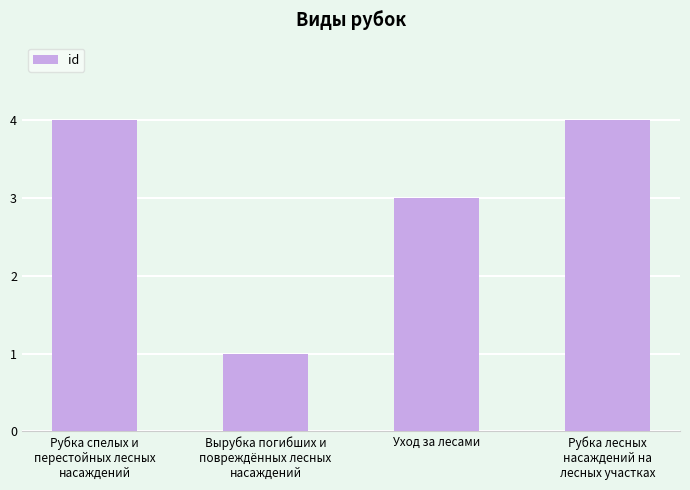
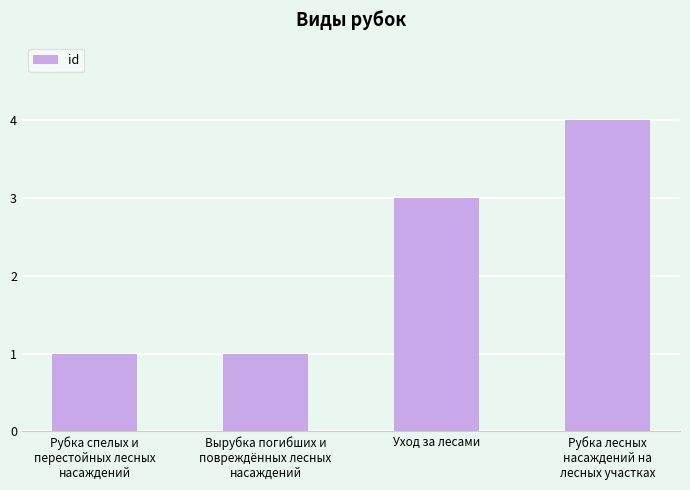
  {
-   "Рубка спелых и перестойных лесных насаждений": 4,
+   "Рубка спелых и перестойных лесных насаждений": 1,
    "Вырубка погибших и повреждённых лесных насаждений": 1,
    "Уход за лесами": 3,
    "Рубка лесных насаждений на лесных участках": 4
  }
